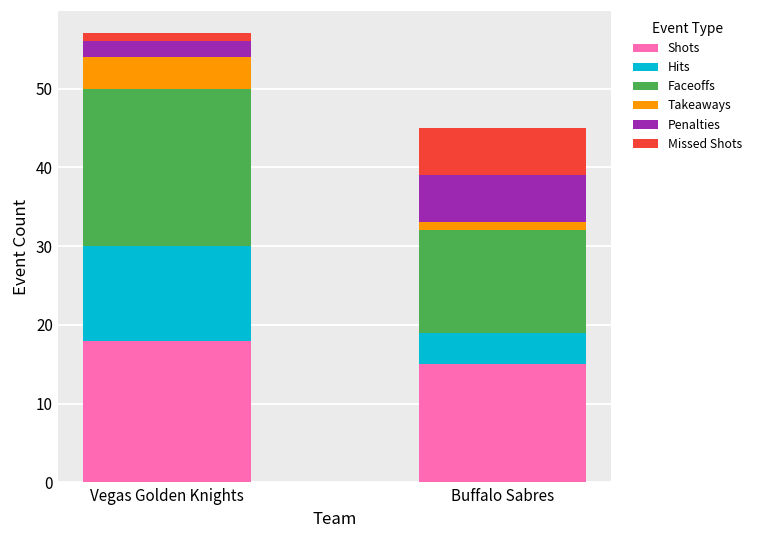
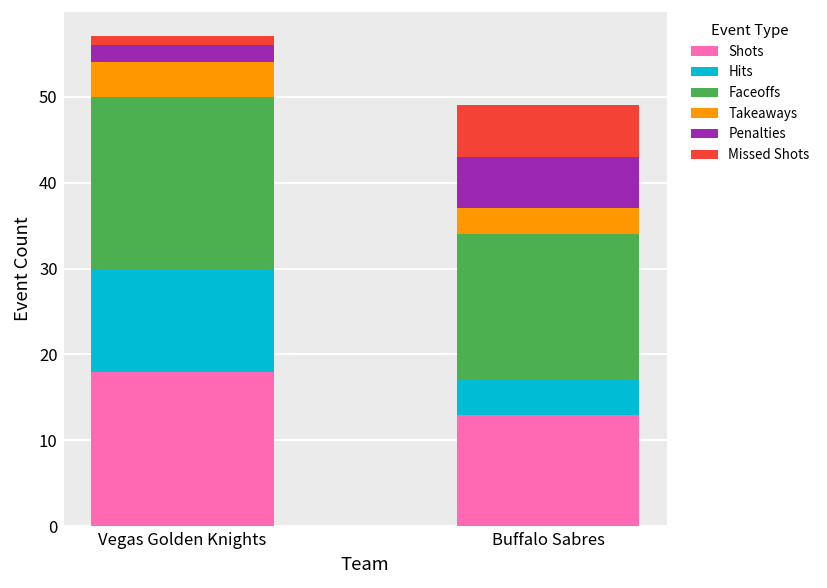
  {
    "Shots": {
      "Vegas Golden Knights": 18,
-     "Buffalo Sabres": 15
+     "Buffalo Sabres": 13
    },
    "Hits": {
      "Vegas Golden Knights": 12,
      "Buffalo Sabres": 4
    },
    "Faceoffs": {
      "Vegas Golden Knights": 20,
-     "Buffalo Sabres": 13
+     "Buffalo Sabres": 17
    },
    "Takeaways": {
      "Vegas Golden Knights": 4,
-     "Buffalo Sabres": 1
+     "Buffalo Sabres": 3
    },
    "Penalties": {
      "Vegas Golden Knights": 2,
      "Buffalo Sabres": 6
    },
    "Missed Shots": {
      "Vegas Golden Knights": 1,
      "Buffalo Sabres": 6
    }
  }
